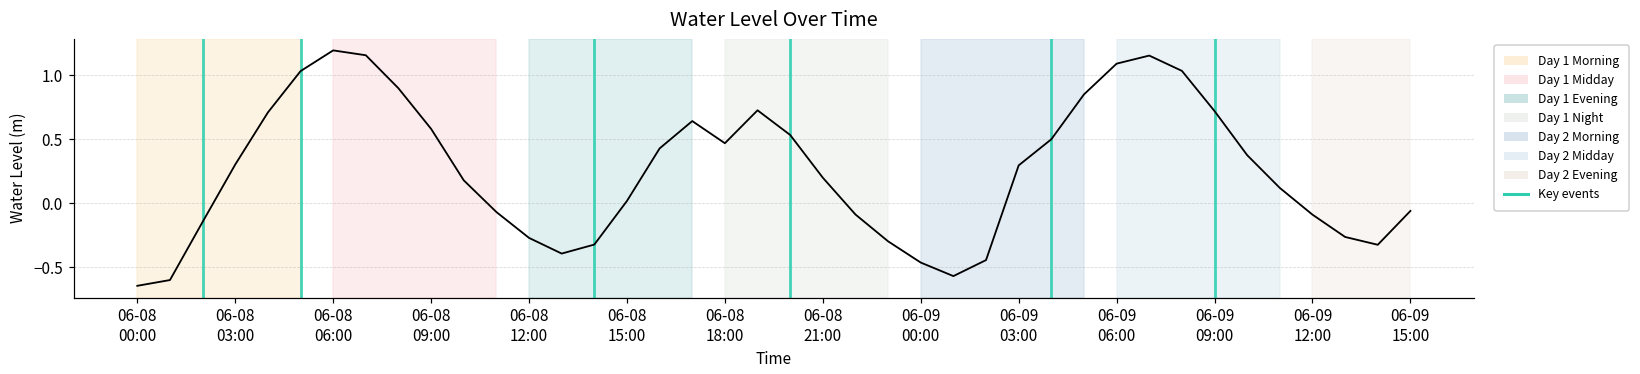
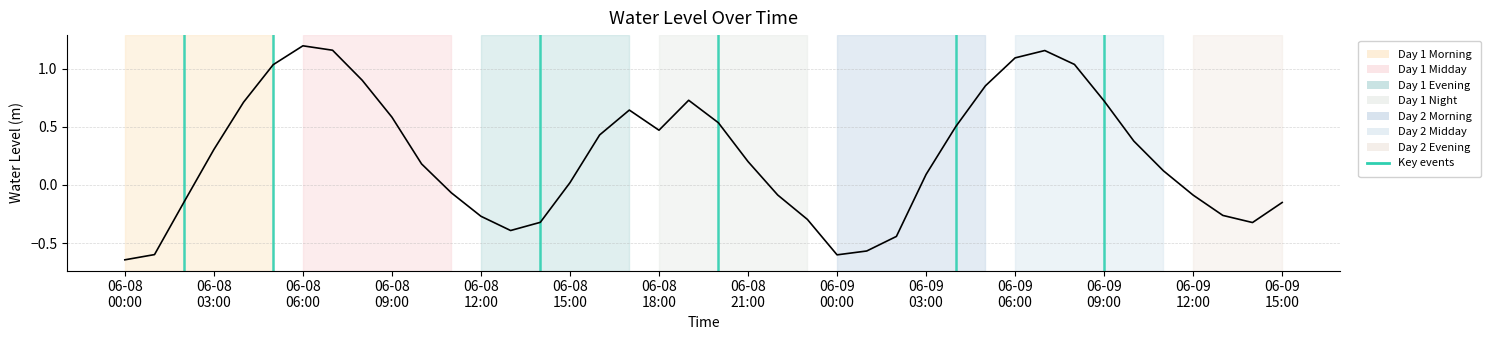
  {
    "06-08 00:00": -0.64,
    "06-08 03:00": 0.30,
    "06-08 06:00": 1.20,
    "06-08 09:00": 0.58,
    "06-08 12:00": -0.27,
    "06-08 15:00": 0.02,
    "06-08 18:00": 0.47,
    "06-08 21:00": 0.20,
-   "06-09 00:00": -0.46,
-   "06-09 03:00": 0.30,
+   "06-09 00:00": -0.60,
+   "06-09 03:00": 0.09,
    "06-09 06:00": 1.09,
    "06-09 09:00": 0.72,
    "06-09 12:00": -0.09,
-   "06-09 15:00": -0.06
+   "06-09 15:00": -0.15
  }
